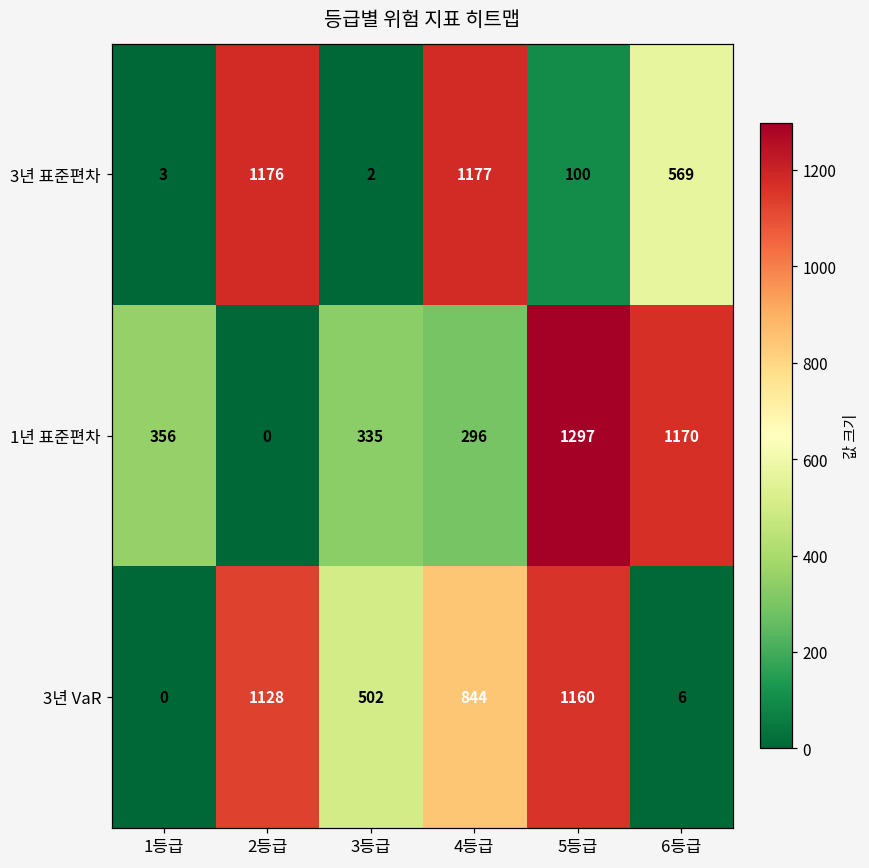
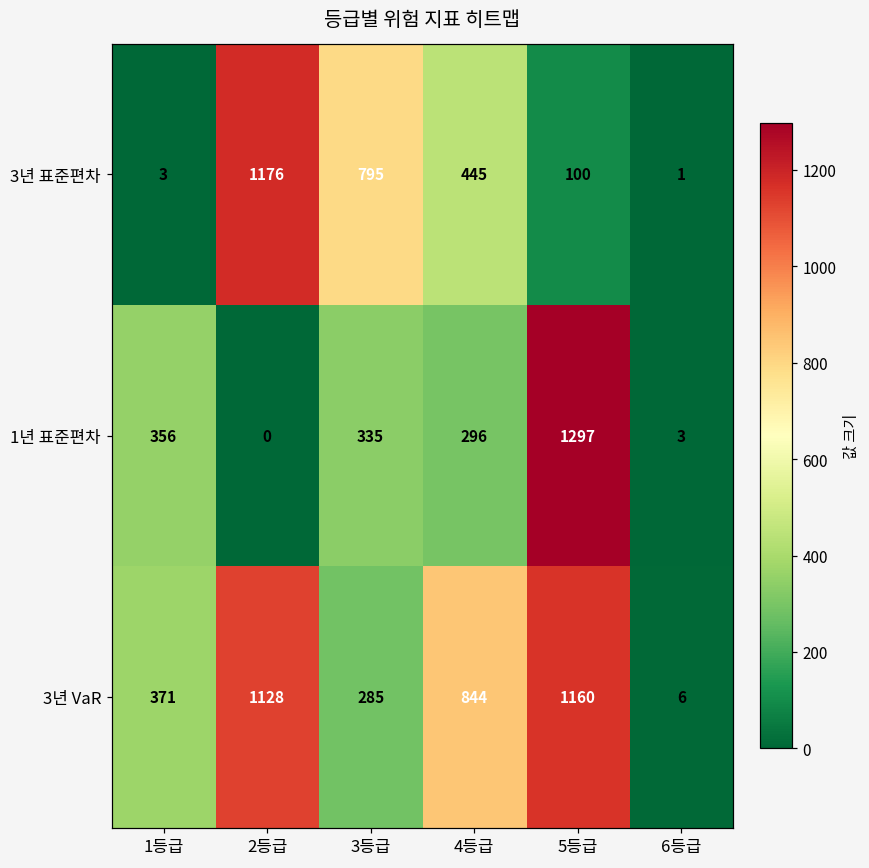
  {
    "3년 표준편차": {
      "1등급": 3,
      "2등급": 1176,
-     "3등급": 2,
-     "4등급": 1177,
+     "3등급": 795,
+     "4등급": 445,
      "5등급": 100,
-     "6등급": 569
+     "6등급": 1
    },
    "1년 표준편차": {
      "1등급": 356,
      "2등급": 0,
      "3등급": 335,
      "4등급": 296,
      "5등급": 1297,
-     "6등급": 1170
+     "6등급": 3
    },
    "3년 VaR": {
-     "1등급": 0,
+     "1등급": 371,
      "2등급": 1128,
-     "3등급": 502,
+     "3등급": 285,
      "4등급": 844,
      "5등급": 1160,
      "6등급": 6
    }
  }
